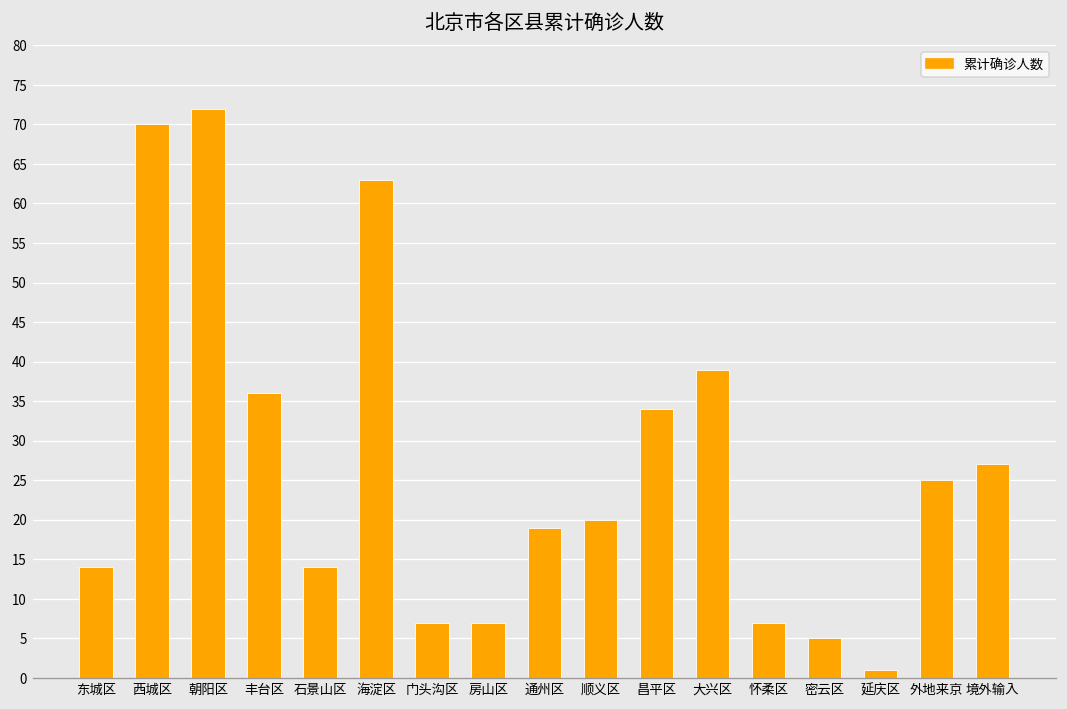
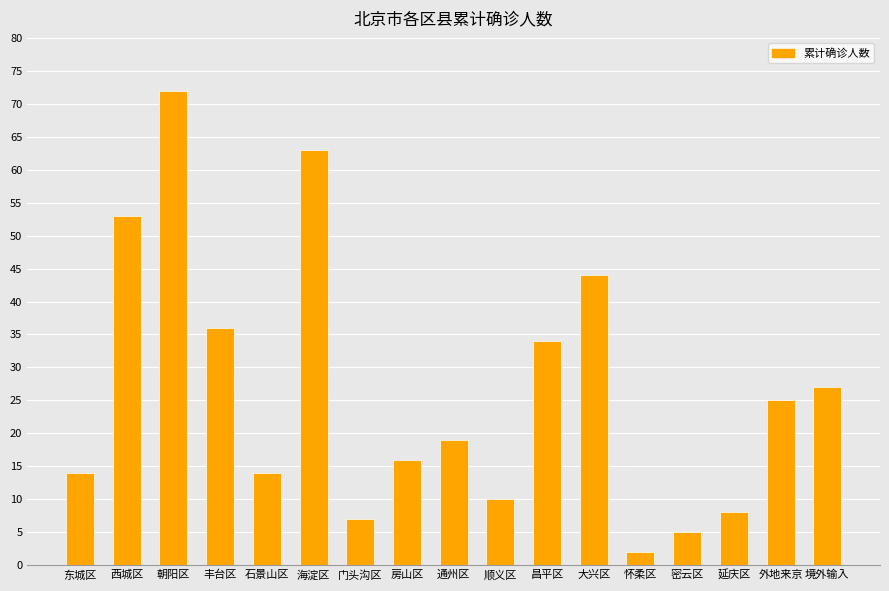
  {
    "东城区": 14,
-   "西城区": 70,
+   "西城区": 53,
    "朝阳区": 72,
    "丰台区": 36,
    "石景山区": 14,
    "海淀区": 63,
    "门头沟区": 7,
-   "房山区": 7,
+   "房山区": 16,
    "通州区": 19,
-   "顺义区": 20,
+   "顺义区": 10,
    "昌平区": 34,
-   "大兴区": 39,
-   "怀柔区": 7,
+   "大兴区": 44,
+   "怀柔区": 2,
    "密云区": 5,
-   "延庆区": 1,
+   "延庆区": 8,
    "外地来京": 25,
    "境外输入": 27
  }
